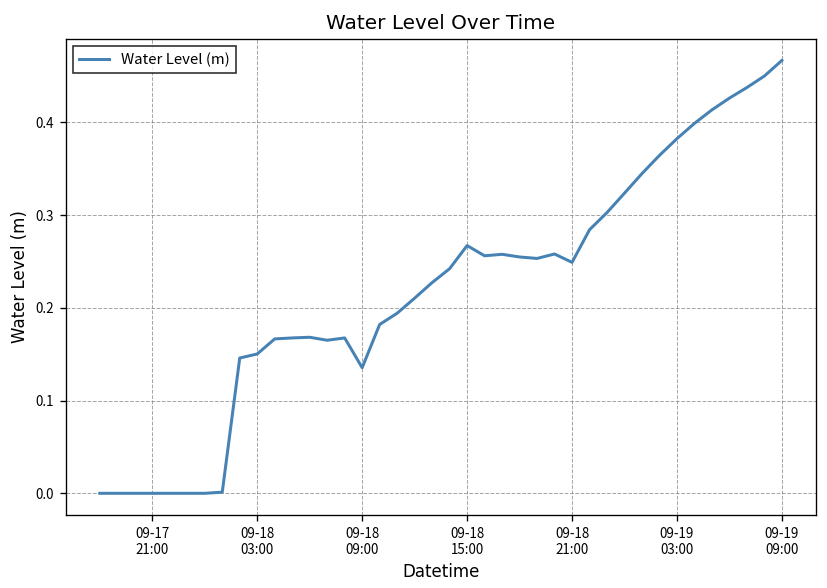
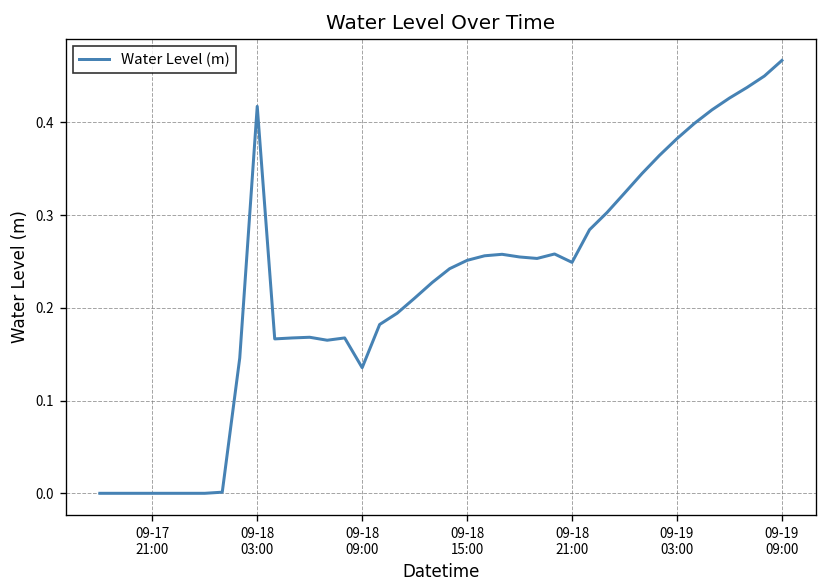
  {
    "09-17 21:00": 0.00,
-   "09-18 03:00": 0.15,
+   "09-18 03:00": 0.42,
    "09-18 09:00": 0.14,
-   "09-18 15:00": 0.27,
+   "09-18 15:00": 0.25,
    "09-18 21:00": 0.25,
    "09-19 03:00": 0.38,
    "09-19 09:00": 0.47
  }
